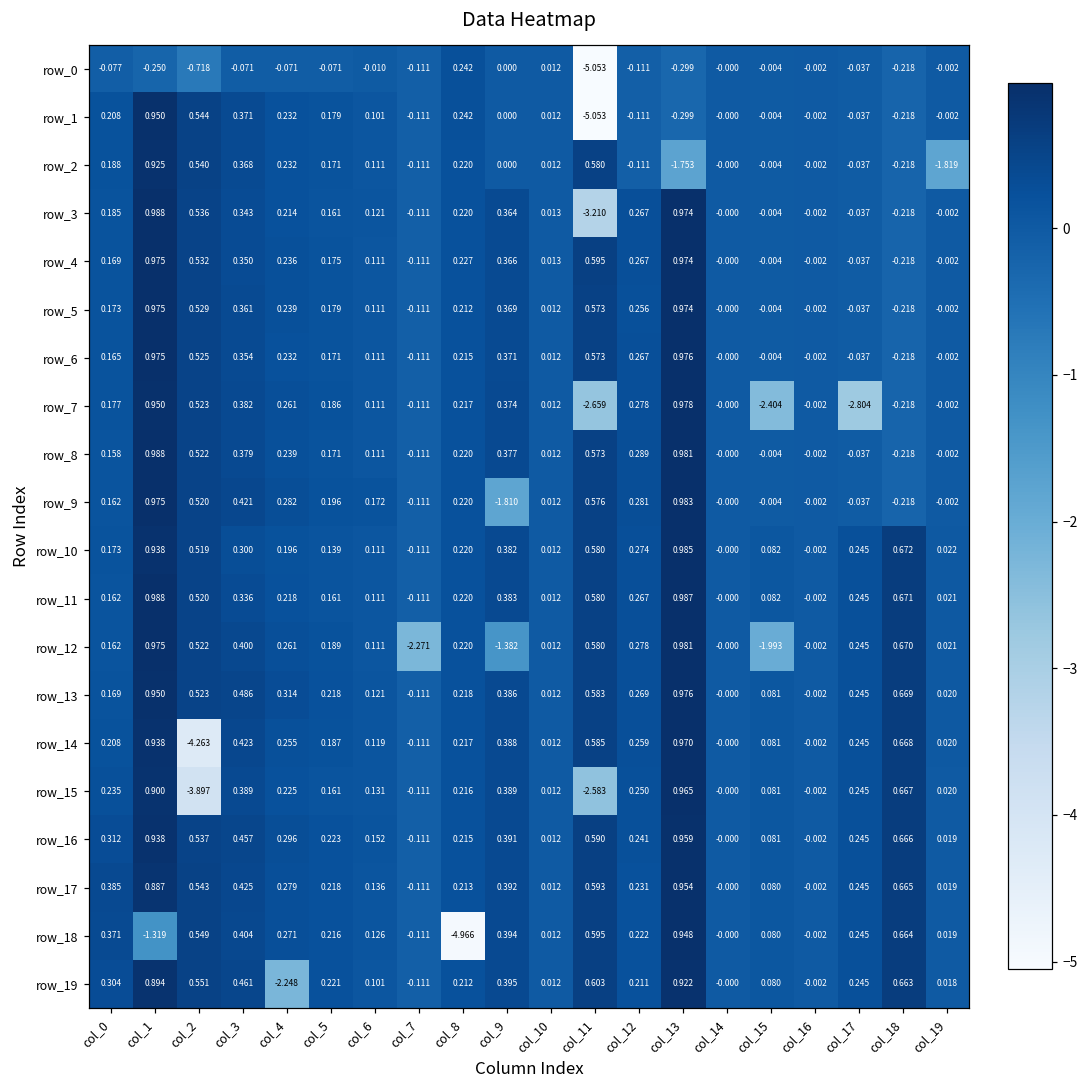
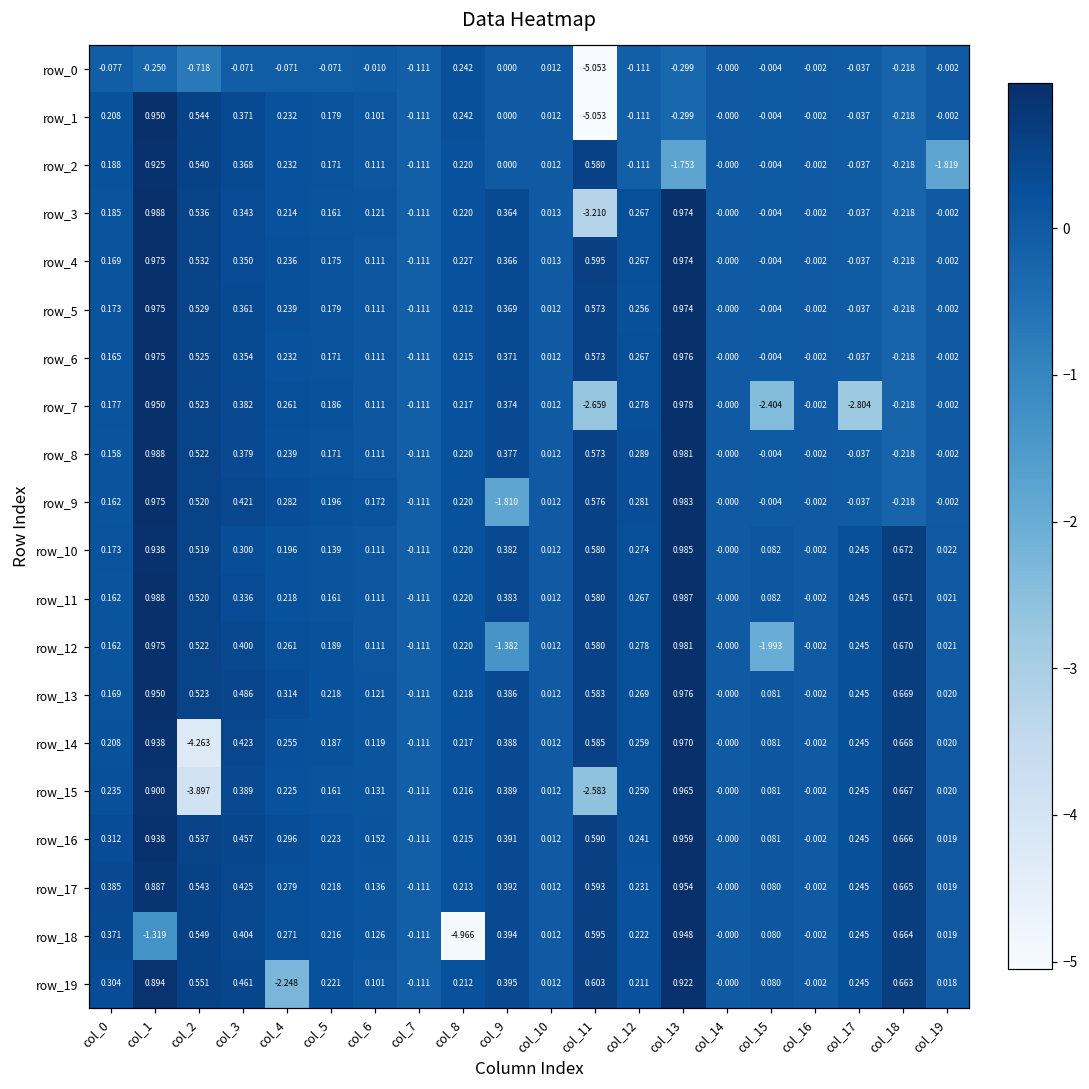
  {
    "row_12": {
      "col_0": 0.162,
      "col_1": 0.975,
      "col_2": 0.522,
      "col_3": 0.400,
      "col_4": 0.261,
      "col_5": 0.189,
      "col_6": 0.111,
-     "col_7": -2.271,
+     "col_7": -0.111,
      "col_8": 0.220,
      "col_9": -1.382,
      "col_10": 0.012,
      "col_11": 0.580,
      "col_12": 0.278,
      "col_13": 0.981,
      "col_14": -0.000,
      "col_15": -1.993,
      "col_16": -0.002,
      "col_17": 0.245,
      "col_18": 0.670,
      "col_19": 0.021
    }
  }
